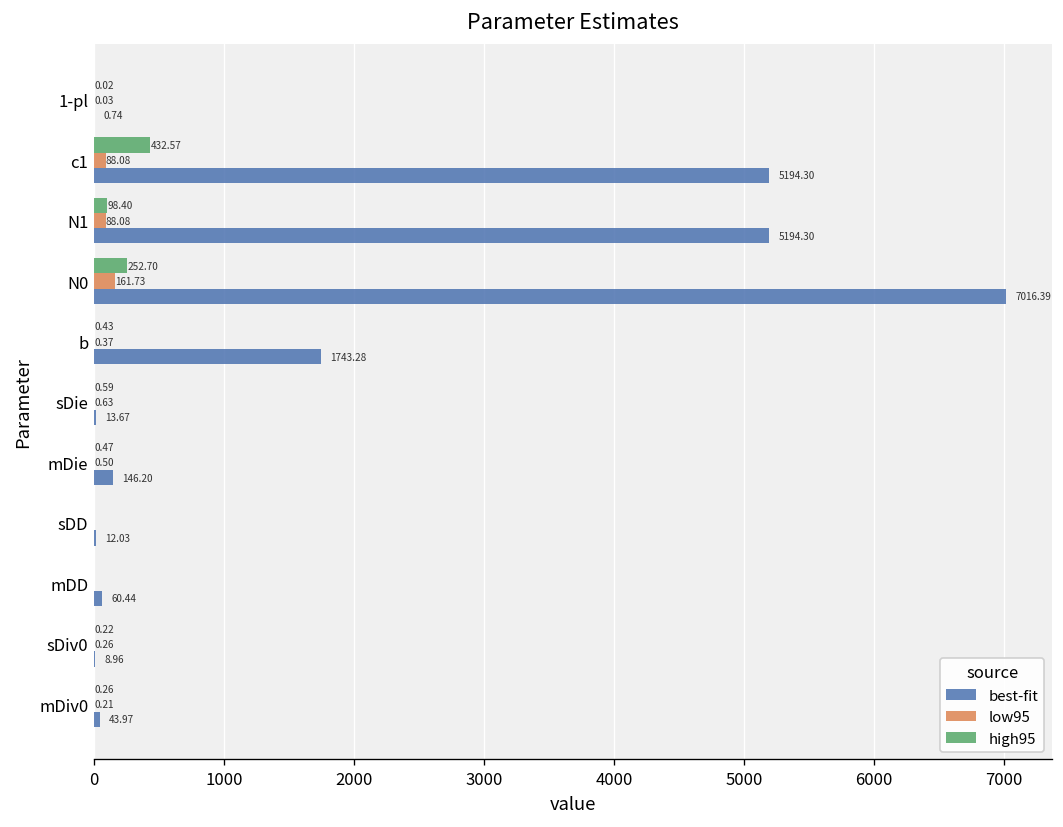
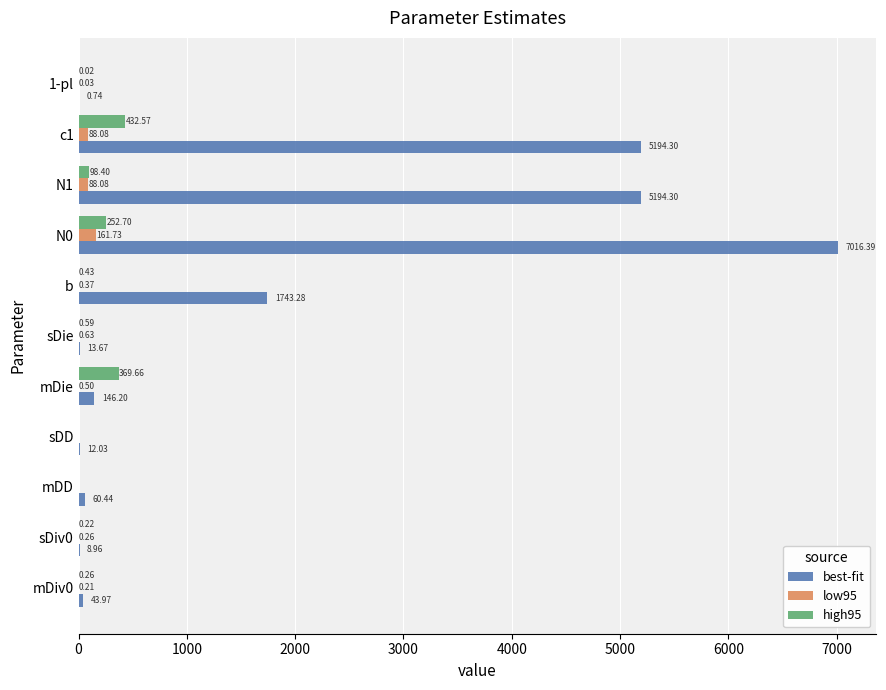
  {
    "best-fit": {
      "1-pl": 0.74,
      "c1": 5194.30,
      "N1": 5194.30,
      "N0": 7016.39,
      "b": 1743.28,
      "sDie": 13.67,
      "mDie": 146.20,
      "sDD": 12.03,
      "mDD": 60.44,
      "sDiv0": 8.96,
      "mDiv0": 43.97
    },
    "low95": {
      "1-pl": 0.03,
      "c1": 88.08,
      "N1": 88.08,
      "N0": 161.73,
      "b": 0.37,
      "sDie": 0.63,
      "mDie": 0.50,
      "sDiv0": 0.26,
      "mDiv0": 0.21
    },
    "high95": {
      "1-pl": 0.02,
      "c1": 432.57,
      "N1": 98.40,
      "N0": 252.70,
      "b": 0.43,
      "sDie": 0.59,
-     "mDie": 0.47,
+     "mDie": 369.66,
      "sDiv0": 0.22,
      "mDiv0": 0.26
    }
  }
